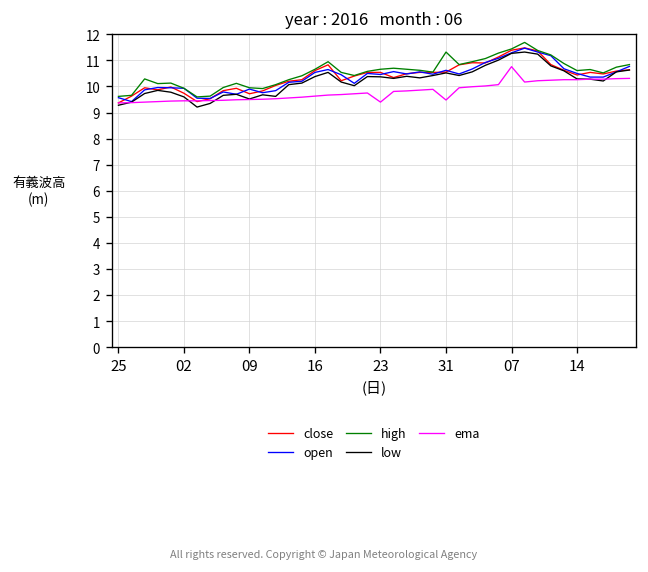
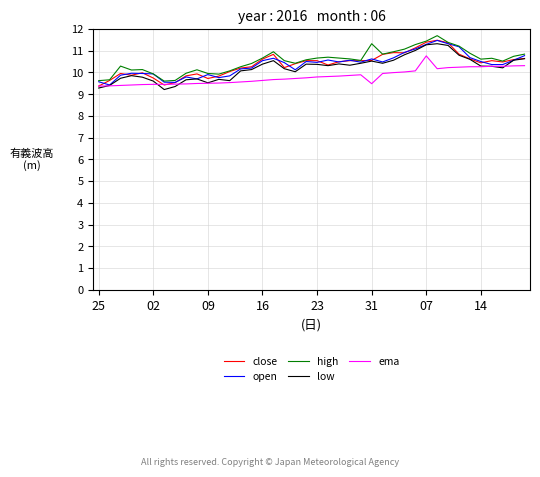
  {
    "high": {
      "23": 10.7,
      "31": 11.3
    },
    "ema": {
-     "23": 9.4,
+     "23": 9.8,
      "31": 9.5,
      "07": 10.8
    }
  }
